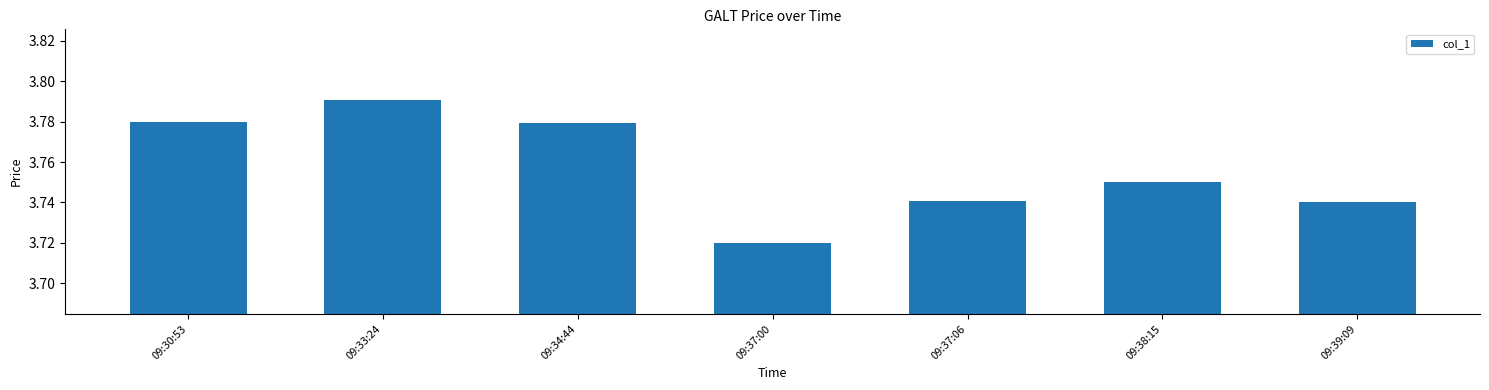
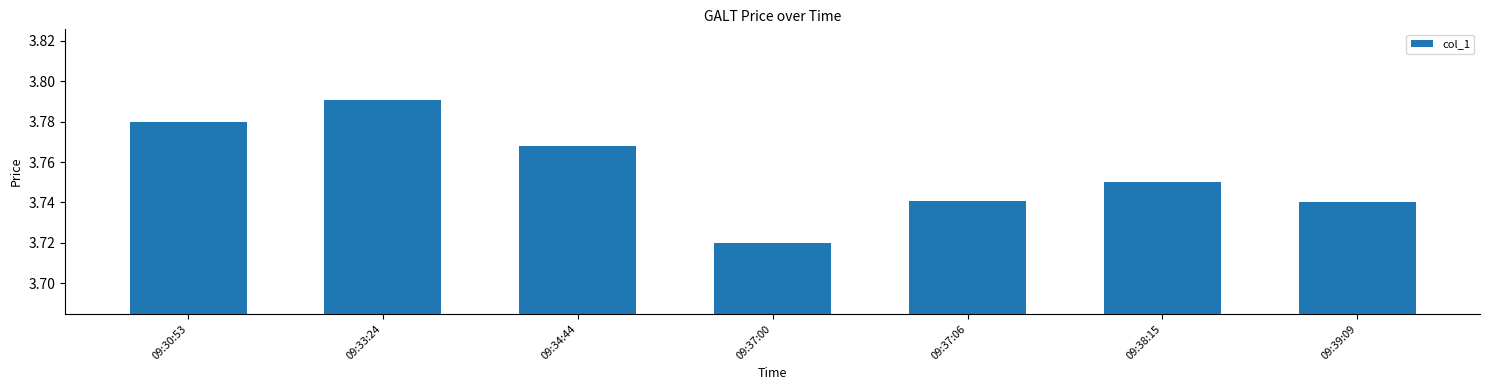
  {
    "09:30:53": 3.780,
    "09:33:24": 3.791,
-   "09:34:44": 3.779,
+   "09:34:44": 3.768,
    "09:37:00": 3.720,
    "09:37:06": 3.741,
    "09:38:15": 3.750,
    "09:39:09": 3.740
  }
